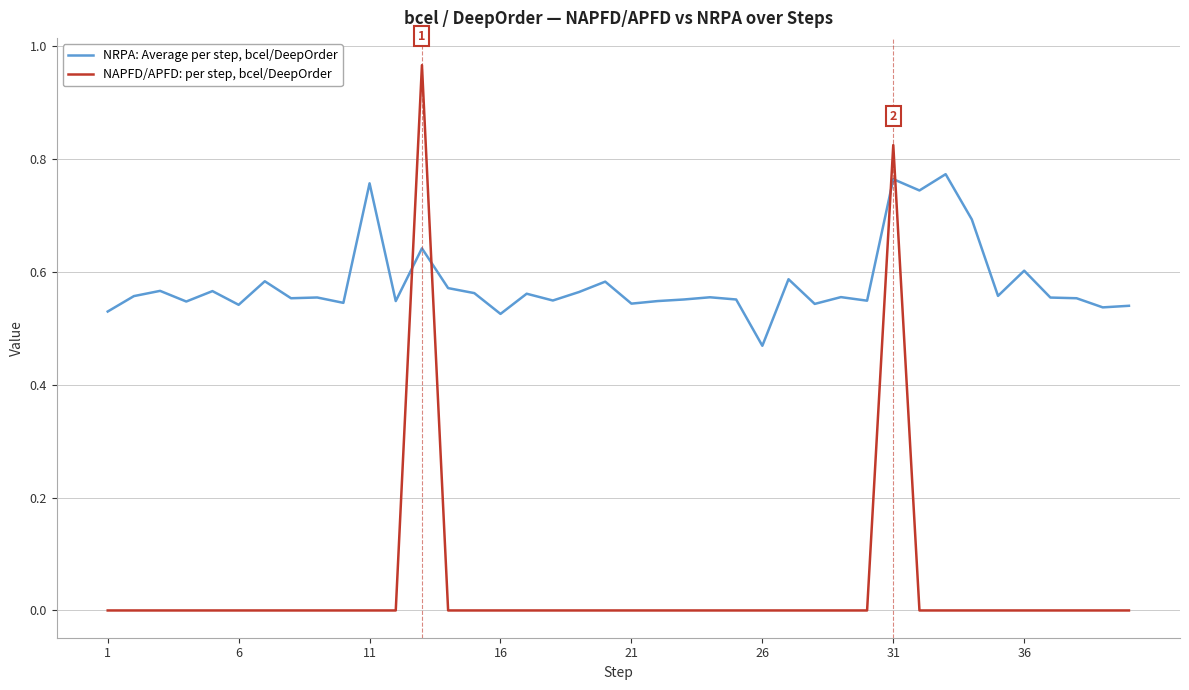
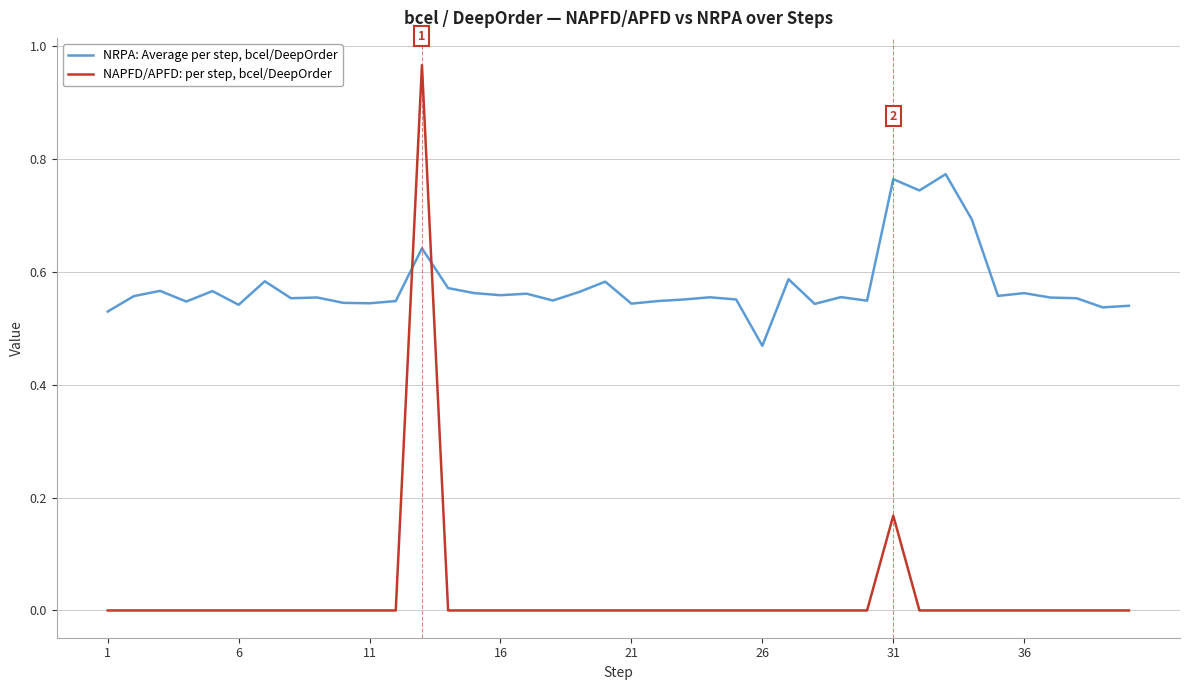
  {
    "NRPA: Average per step, bcel/DeepOrder": {
      "1": 0.53,
      "6": 0.54,
-     "11": 0.76,
-     "16": 0.53,
+     "11": 0.54,
+     "16": 0.56,
      "21": 0.54,
      "26": 0.47,
      "31": 0.76,
-     "36": 0.60
+     "36": 0.56
    },
    "NAPFD/APFD: per step, bcel/DeepOrder": {
      "1": 0.00,
      "6": 0.00,
      "11": 0.00,
      "16": 0.00,
      "21": 0.00,
      "26": 0.00,
-     "31": 0.83,
+     "31": 0.17,
      "36": 0.00
    }
  }
